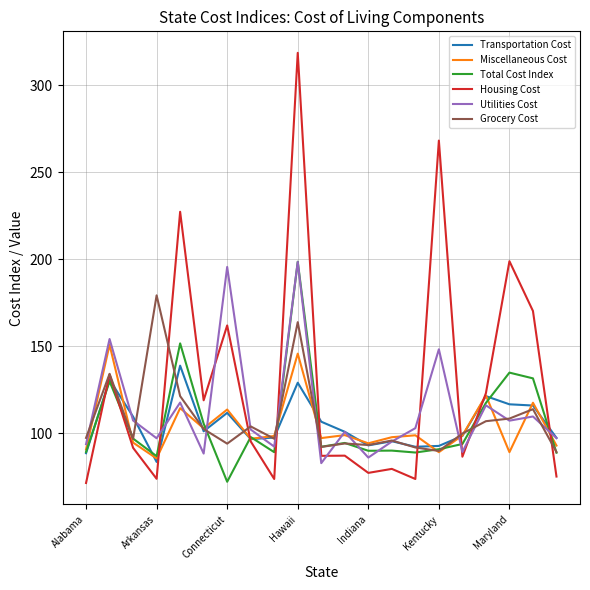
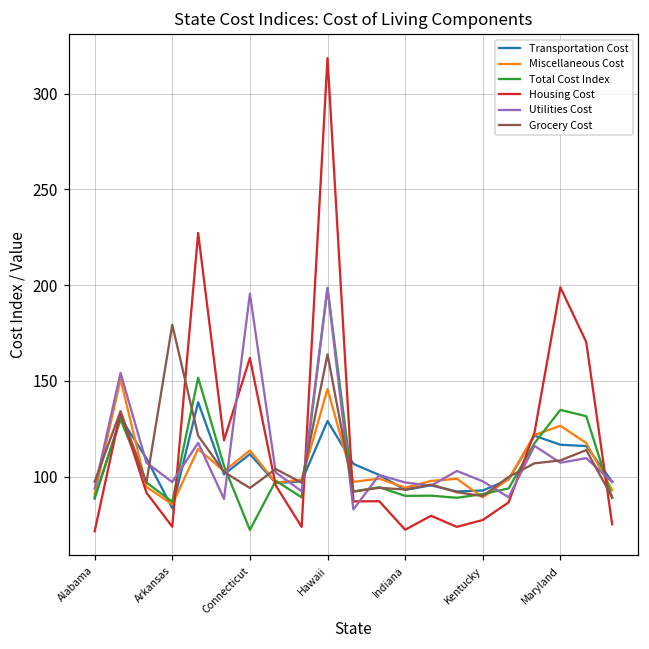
  {
    "Transportation Cost": {
      "Arkansas": 84,
      "Connecticut": 112,
      "Hawaii": 129,
      "Kentucky": 93,
      "Maryland": 117
    },
    "Miscellaneous Cost": {
      "Alabama": 91,
      "Connecticut": 114,
      "Hawaii": 146,
-     "Maryland": 89
+     "Maryland": 127
    },
    "Total Cost Index": {
      "Connecticut": 72,
      "Indiana": 90,
      "Maryland": 135
    },
    "Housing Cost": {
      "Alabama": 72,
      "Arkansas": 74,
      "Connecticut": 162,
      "Hawaii": 319,
-     "Indiana": 77,
-     "Kentucky": 268,
+     "Indiana": 72,
+     "Kentucky": 77,
      "Maryland": 199
    },
    "Utilities Cost": {
      "Alabama": 94,
      "Arkansas": 97,
      "Connecticut": 196,
-     "Indiana": 86,
-     "Kentucky": 148
+     "Indiana": 97,
+     "Kentucky": 98
    },
    "Grocery Cost": {
      "Alabama": 97,
      "Arkansas": 179,
      "Connecticut": 94,
      "Hawaii": 164
    }
  }
